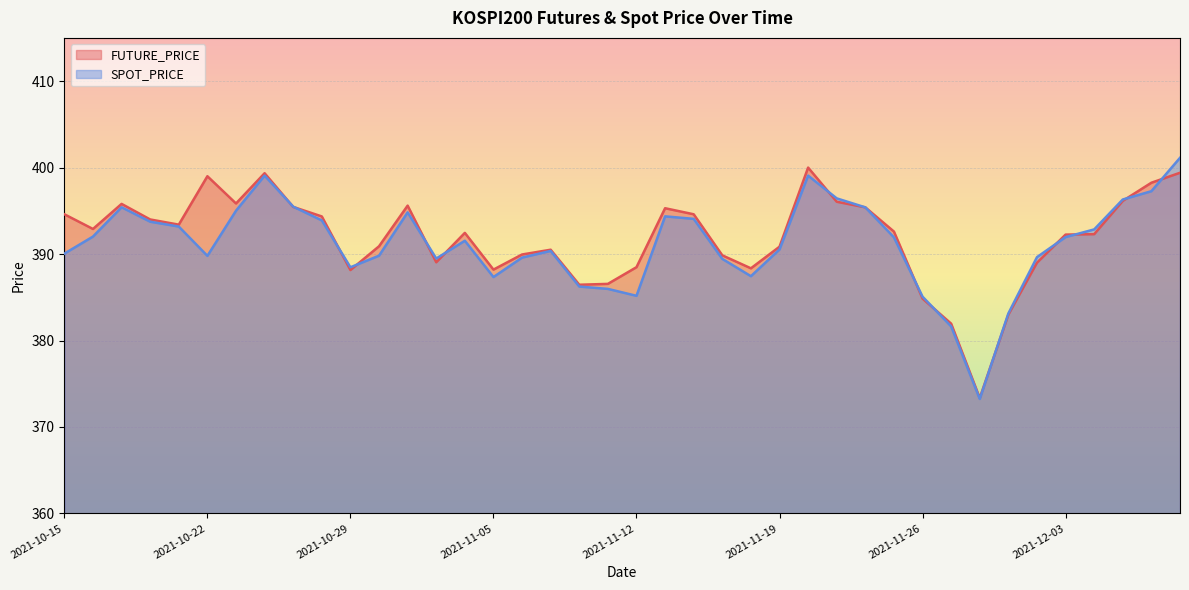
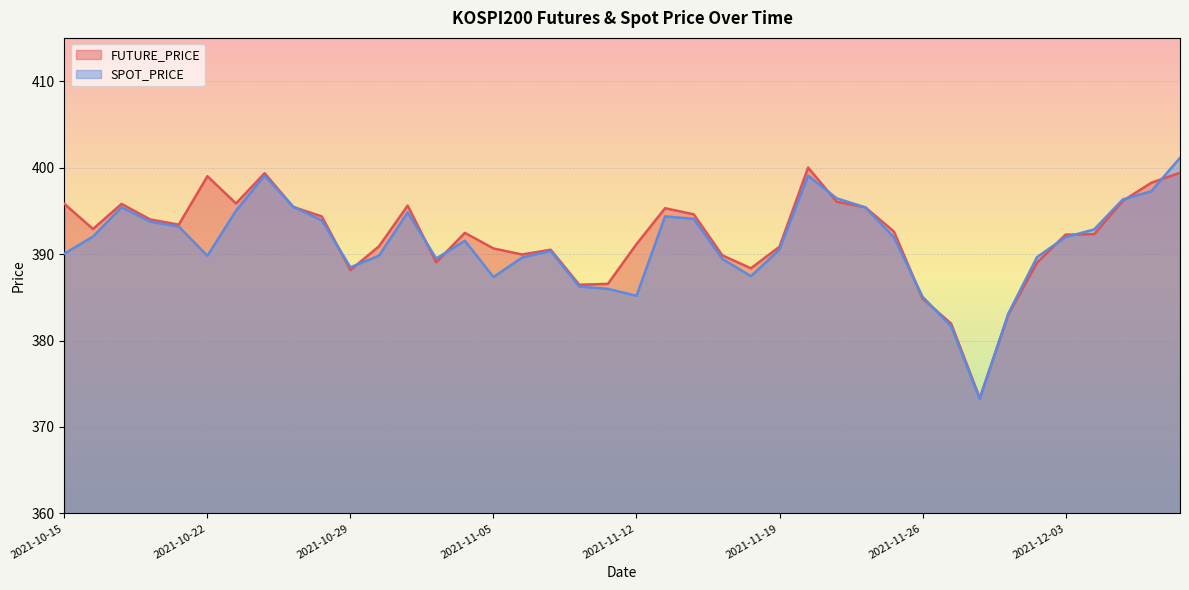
  {
    "FUTURE_PRICE": {
-     "2021-10-15": 395,
+     "2021-10-15": 396,
      "2021-10-22": 399,
      "2021-10-29": 388,
-     "2021-11-05": 388,
-     "2021-11-12": 388,
+     "2021-11-05": 391,
+     "2021-11-12": 391,
      "2021-11-19": 391
    },
    "SPOT_PRICE": {
      "2021-10-15": 390,
      "2021-10-22": 390,
      "2021-10-29": 388,
      "2021-11-05": 387,
      "2021-11-12": 385,
      "2021-11-19": 391
    }
  }
